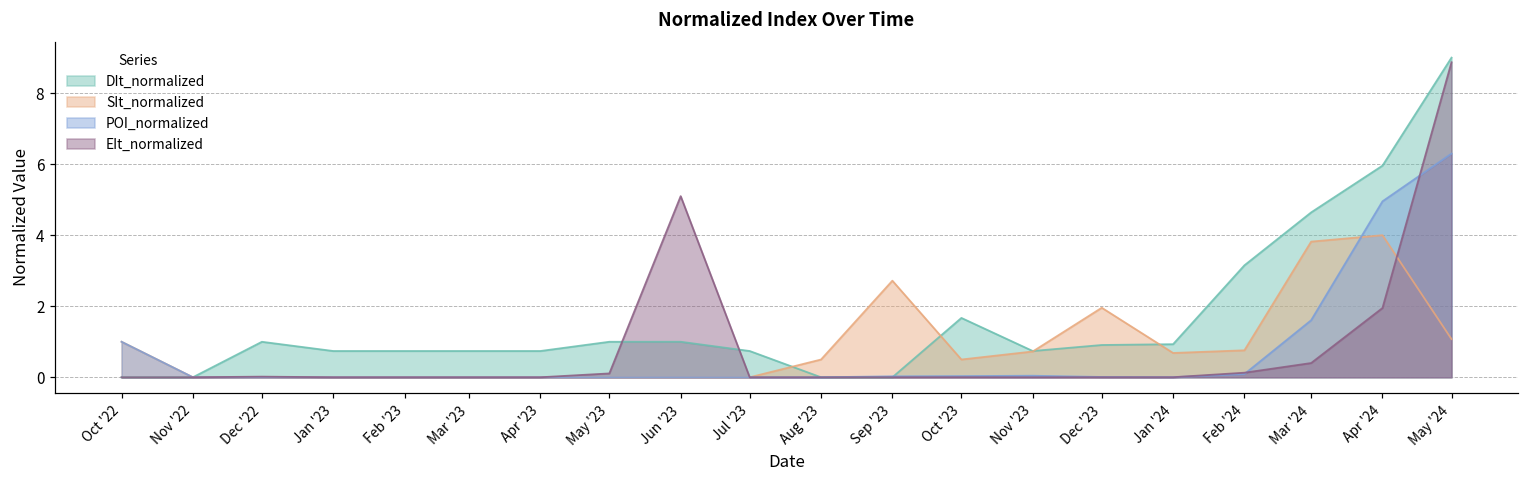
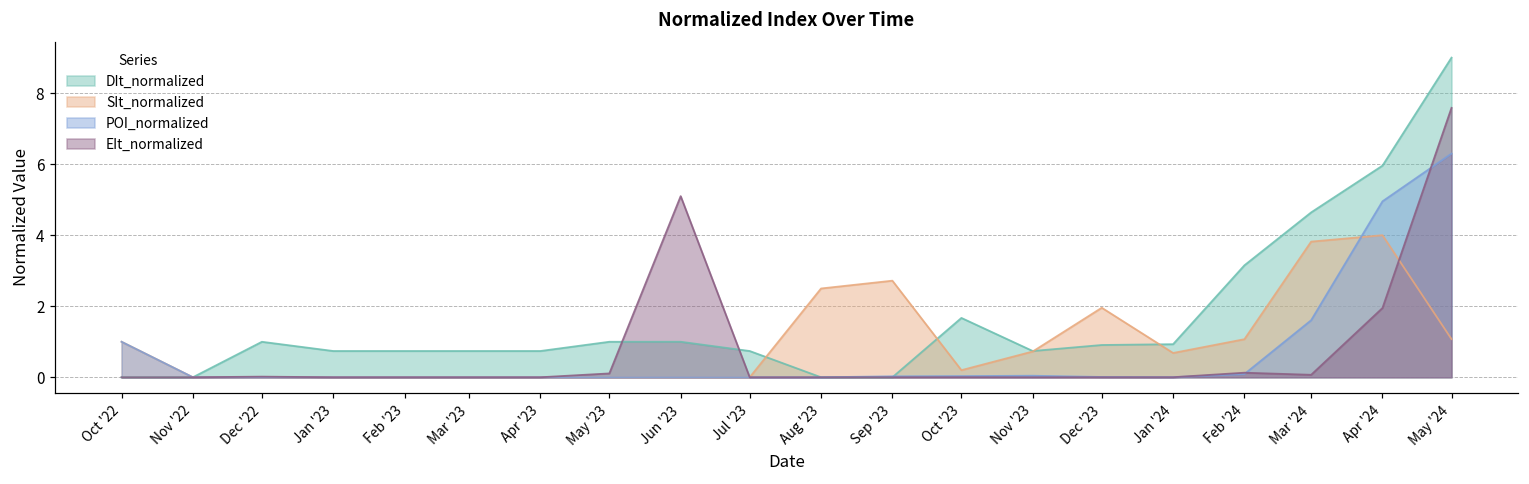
  {
    "SIt_normalized": {
-     "Aug '23": 0.5,
+     "Aug '23": 2.5,
      "Sep '23": 2.7,
-     "Oct '23": 0.5,
+     "Oct '23": 0.2,
      "Dec '23": 2.0,
      "Jan '24": 0.7,
-     "Feb '24": 0.8,
+     "Feb '24": 1.1,
      "Mar '24": 3.8,
      "Apr '24": 4.0,
      "May '24": 1.1
    },
    "EIt_normalized": {
      "May '23": 0.1,
      "Jun '23": 5.1,
-     "Mar '24": 0.4,
+     "Mar '24": 0.1,
      "Apr '24": 2.0,
-     "May '24": 8.9
+     "May '24": 7.6
    }
  }
